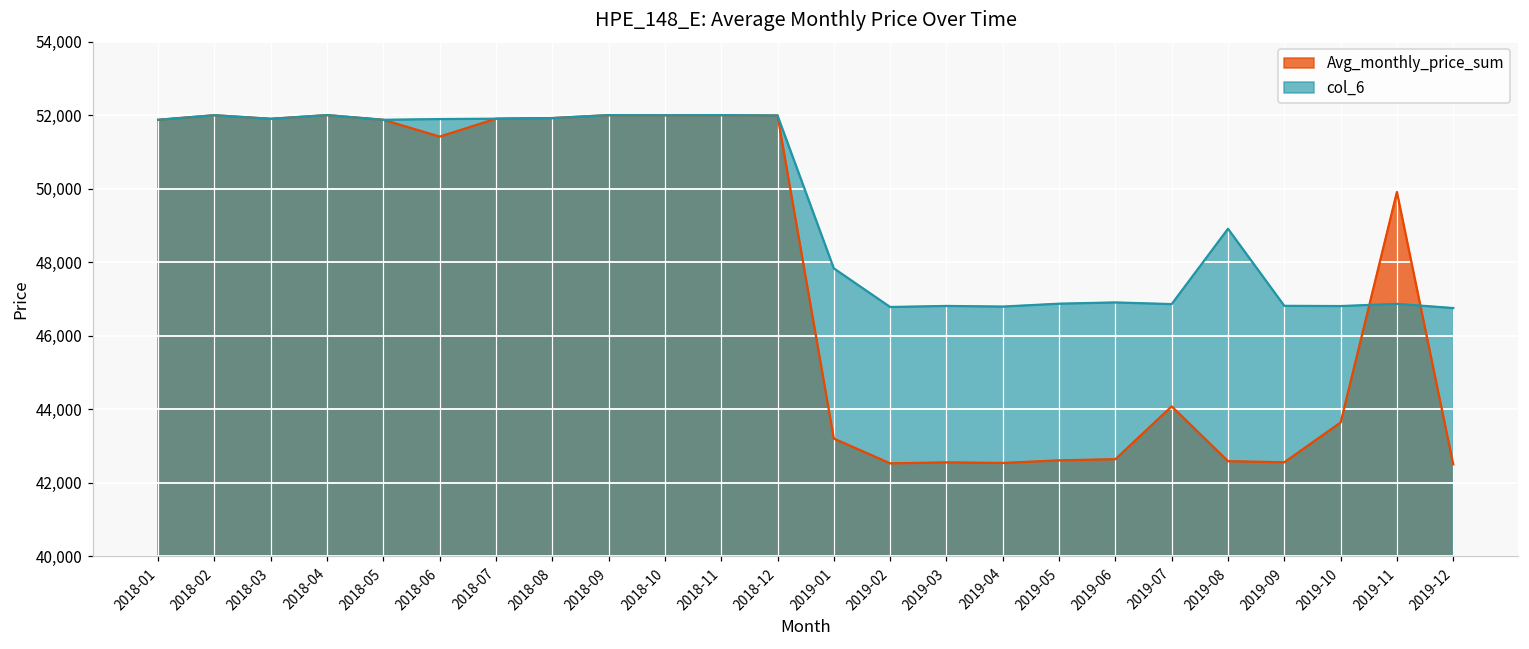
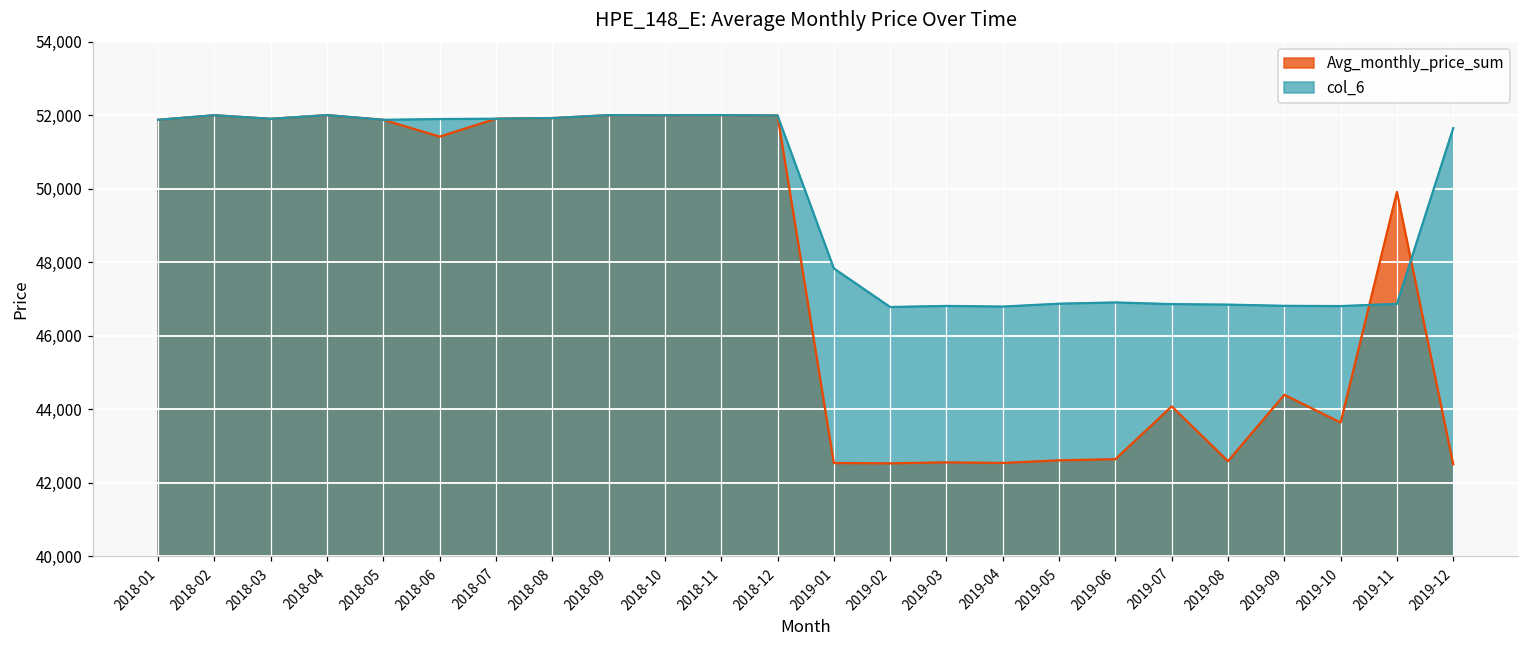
  {
    "Avg_monthly_price_sum": {
      "2018-06": "51,400",
-     "2019-01": "43,200",
+     "2019-01": "42,500",
      "2019-02": "42,500",
      "2019-03": "42,600",
      "2019-04": "42,500",
      "2019-05": "42,600",
      "2019-06": "42,600",
      "2019-07": "44,100",
      "2019-08": "42,600",
-     "2019-09": "42,600",
+     "2019-09": "44,400",
      "2019-10": "43,600",
      "2019-11": "49,900",
      "2019-12": "42,500"
    },
    "col_6": {
      "2018-06": "51,900",
      "2019-01": "47,800",
      "2019-02": "46,800",
      "2019-03": "46,800",
      "2019-04": "46,800",
      "2019-05": "46,900",
      "2019-06": "46,900",
      "2019-07": "46,900",
-     "2019-08": "48,900",
+     "2019-08": "46,800",
      "2019-09": "46,800",
      "2019-10": "46,800",
      "2019-11": "46,900",
-     "2019-12": "46,800"
+     "2019-12": "51,600"
    }
  }
